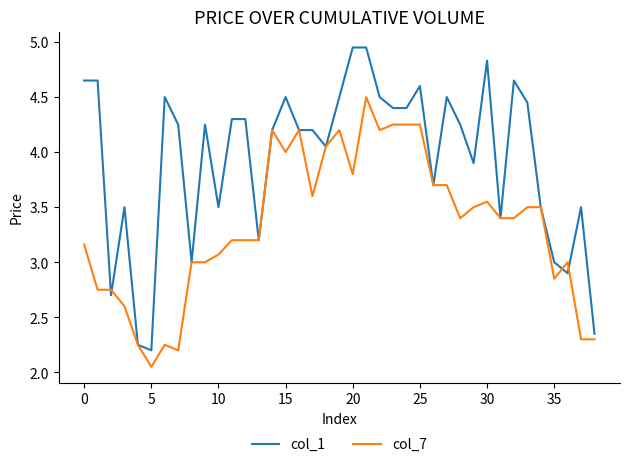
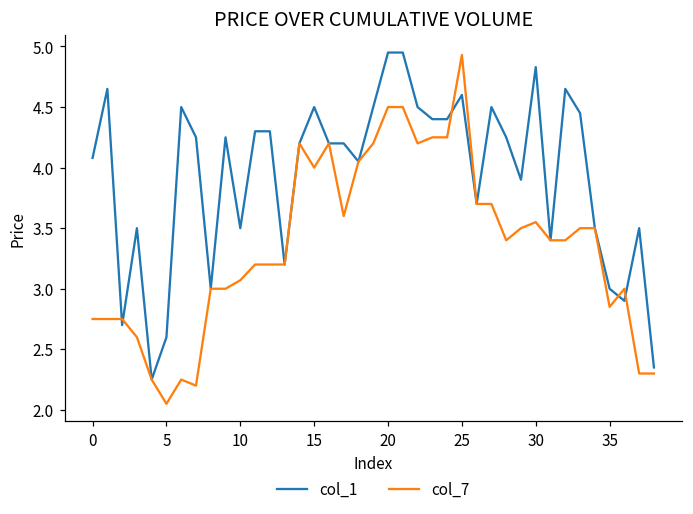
  {
    "col_1": {
-     "0": 4.65,
-     "5": 2.2,
+     "0": 4.08,
+     "5": 2.6,
      "10": 3.50,
      "15": 4.50,
      "20": 4.95,
      "25": 4.60,
      "30": 4.83,
      "35": 3.00
    },
    "col_7": {
-     "0": 3.16,
+     "0": 2.75,
      "5": 2.05,
      "10": 3.07,
      "15": 4.00,
-     "20": 3.8,
-     "25": 4.25,
+     "20": 4.5,
+     "25": 4.93,
      "30": 3.55,
      "35": 2.85
    }
  }
